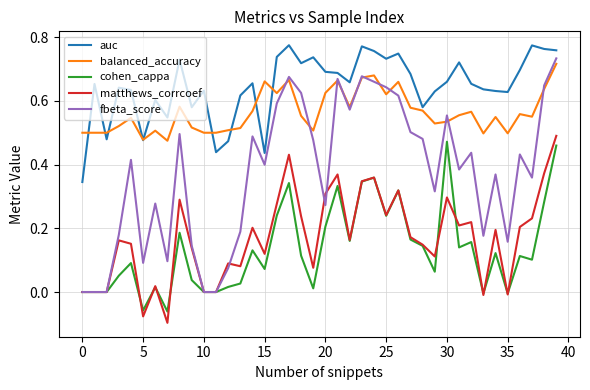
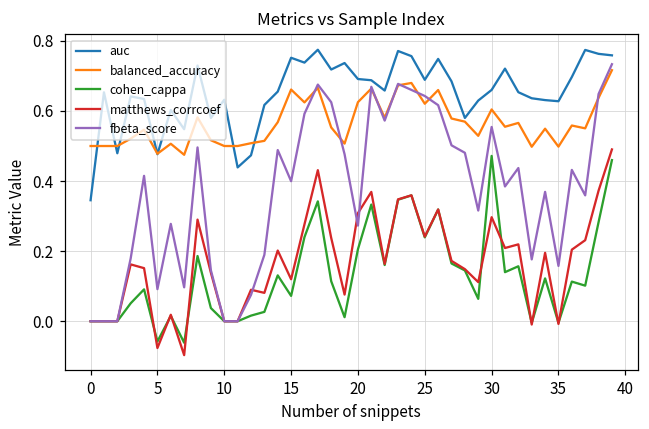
  {
    "auc": {
      "0": 0.35,
-     "15": 0.44,
+     "15": 0.75,
      "20": 0.69,
-     "25": 0.73,
+     "25": 0.69,
      "30": 0.66,
      "35": 0.63
    },
    "balanced_accuracy": {
      "0": 0.50,
      "10": 0.50,
      "15": 0.66,
      "20": 0.63,
      "25": 0.62,
-     "30": 0.53,
+     "30": 0.60,
      "35": 0.50
    },
    "cohen_cappa": {
      "5": -0.06,
      "15": 0.07,
      "20": 0.21,
      "30": 0.47
    },
    "matthews_corrcoef": {
      "5": -0.08,
      "15": 0.12,
      "20": 0.31,
      "30": 0.30
    },
    "fbeta_score": {
      "5": 0.09,
      "15": 0.40,
      "20": 0.27,
      "25": 0.64,
      "30": 0.55,
      "35": 0.16
    }
  }
